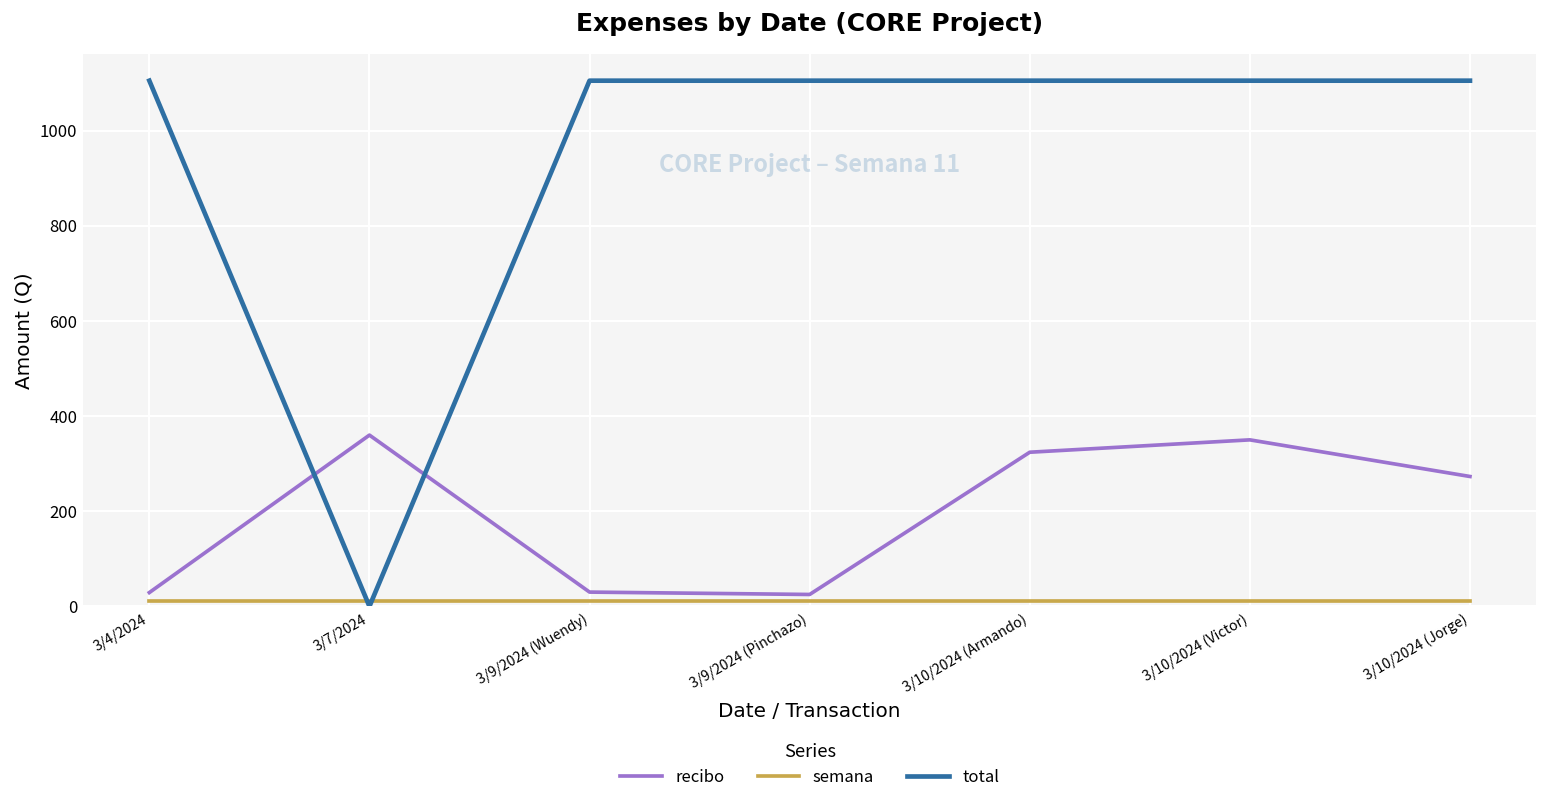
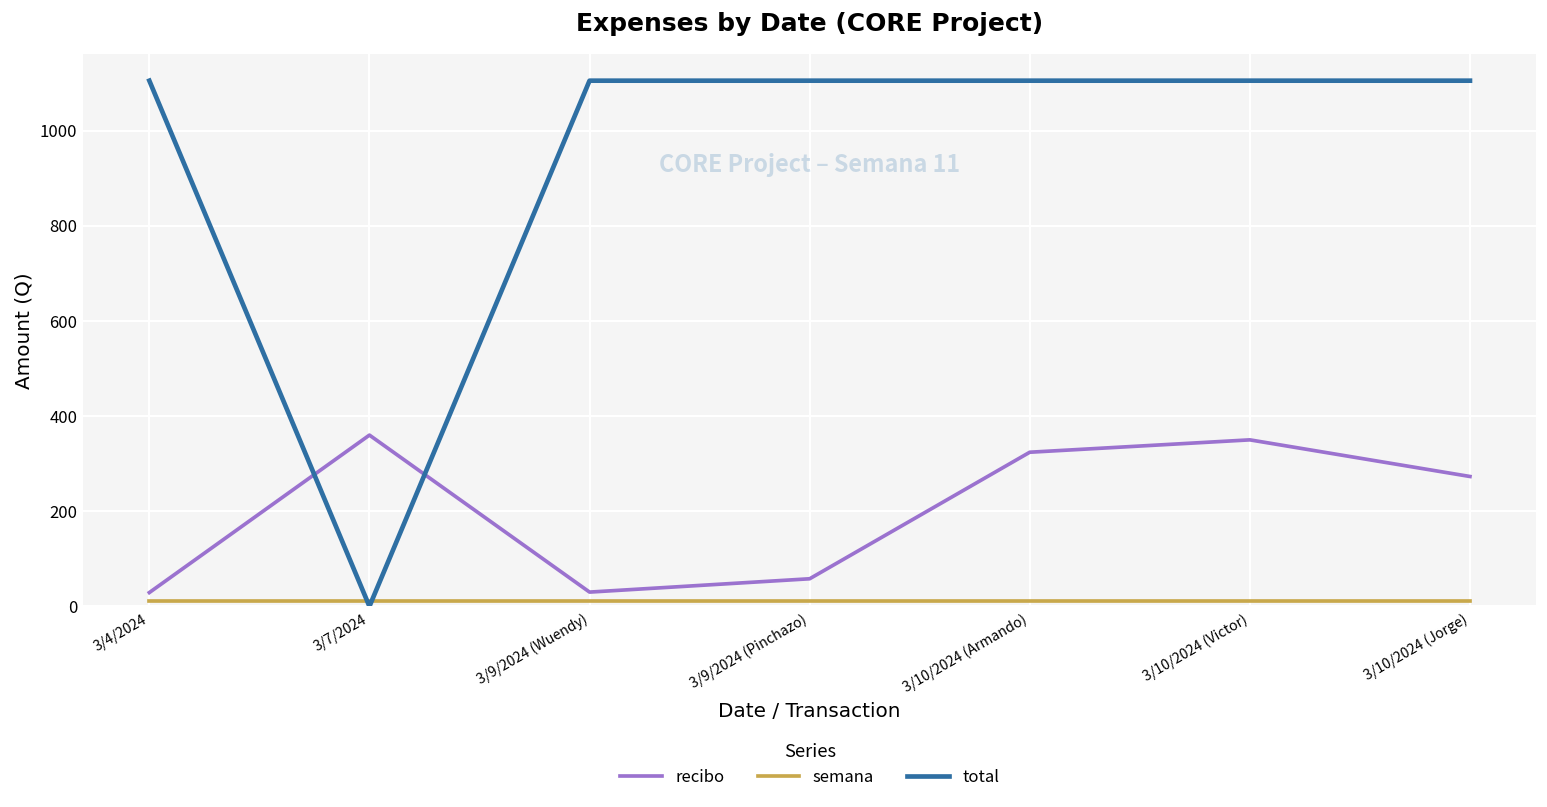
  {
    "recibo": {
      "3/4/2024": 30,
      "3/7/2024": 360,
      "3/9/2024 (Wuendy)": 30,
-     "3/9/2024 (Pinchazo)": 30,
+     "3/9/2024 (Pinchazo)": 60,
      "3/10/2024 (Armando)": 320,
      "3/10/2024 (Victor)": 350,
      "3/10/2024 (Jorge)": 270
    },
    "semana": {
      "3/4/2024": 10,
      "3/7/2024": 10,
      "3/9/2024 (Wuendy)": 10,
      "3/9/2024 (Pinchazo)": 10,
      "3/10/2024 (Armando)": 10,
      "3/10/2024 (Victor)": 10,
      "3/10/2024 (Jorge)": 10
    },
    "total": {
      "3/4/2024": 1110,
      "3/7/2024": 0,
      "3/9/2024 (Wuendy)": 1110,
      "3/9/2024 (Pinchazo)": 1110,
      "3/10/2024 (Armando)": 1110,
      "3/10/2024 (Victor)": 1110,
      "3/10/2024 (Jorge)": 1110
    }
  }
